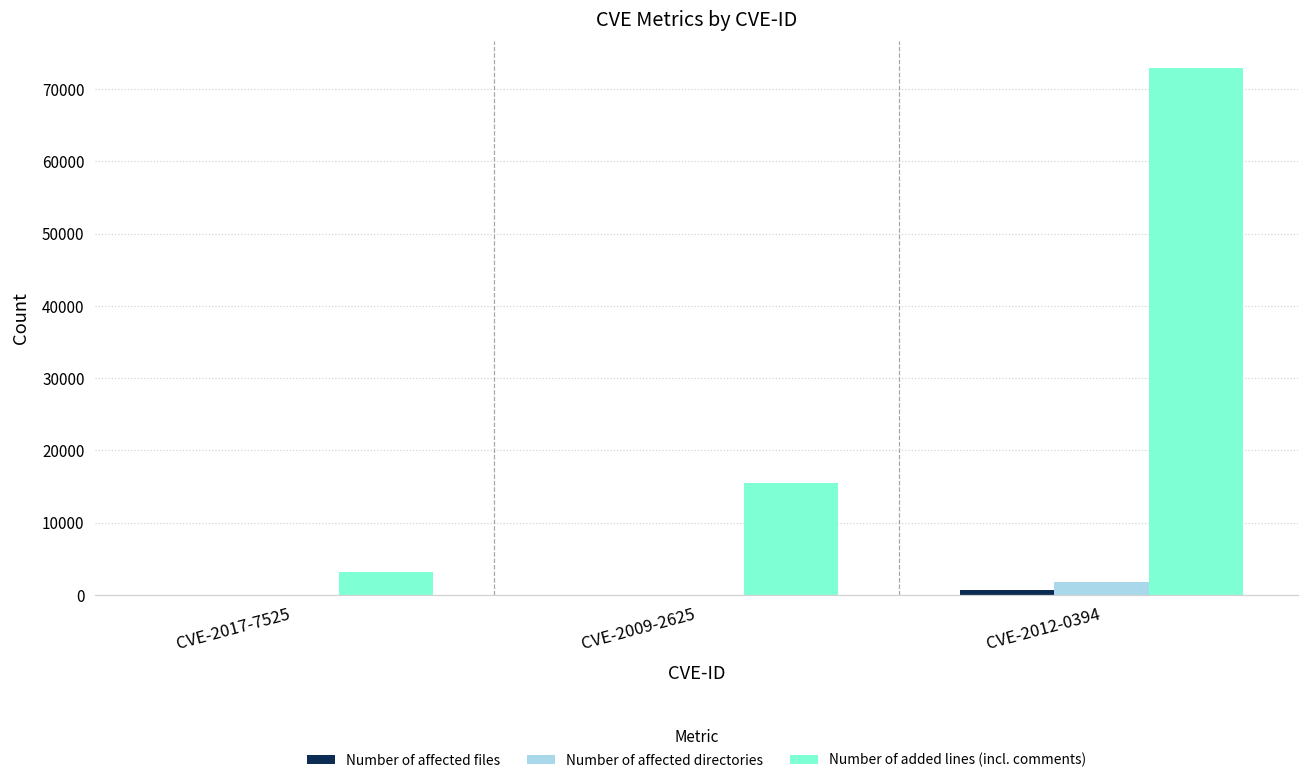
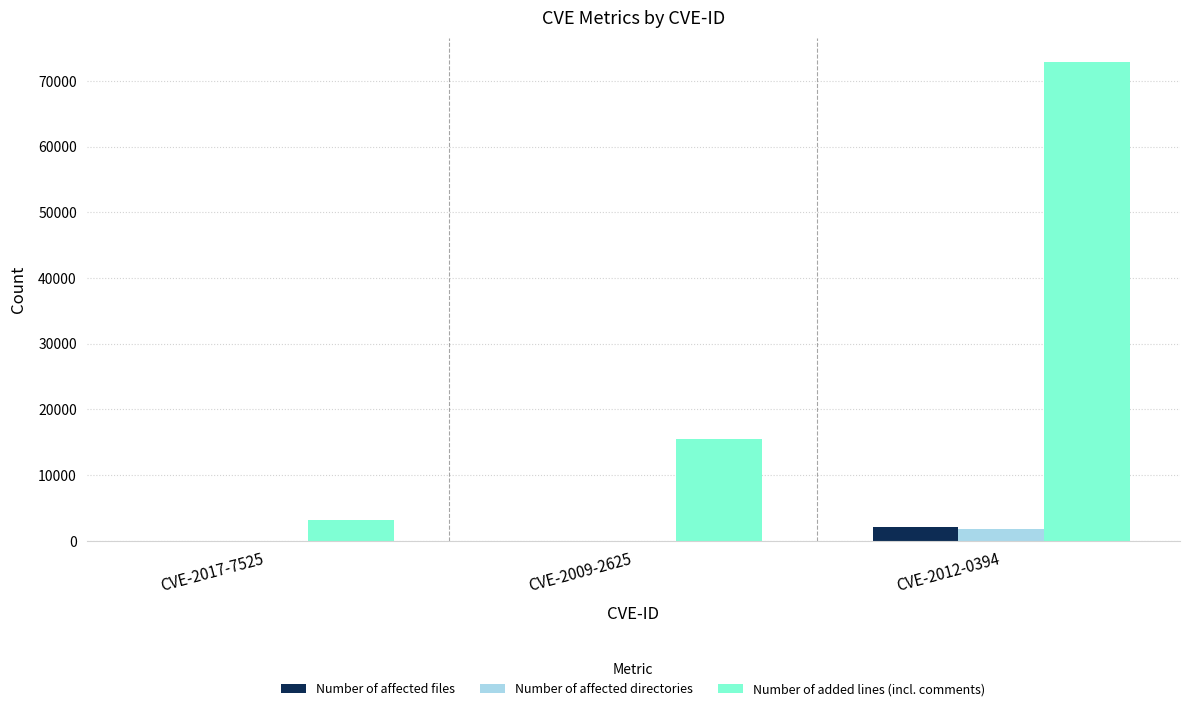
  {
    "Number of affected files": {
-     "CVE-2012-0394": 1000
+     "CVE-2012-0394": 2000
    },
    "Number of affected directories": {
      "CVE-2012-0394": 2000
    },
    "Number of added lines (incl. comments)": {
      "CVE-2017-7525": 3000,
      "CVE-2009-2625": 15000,
      "CVE-2012-0394": 73000
    }
  }
